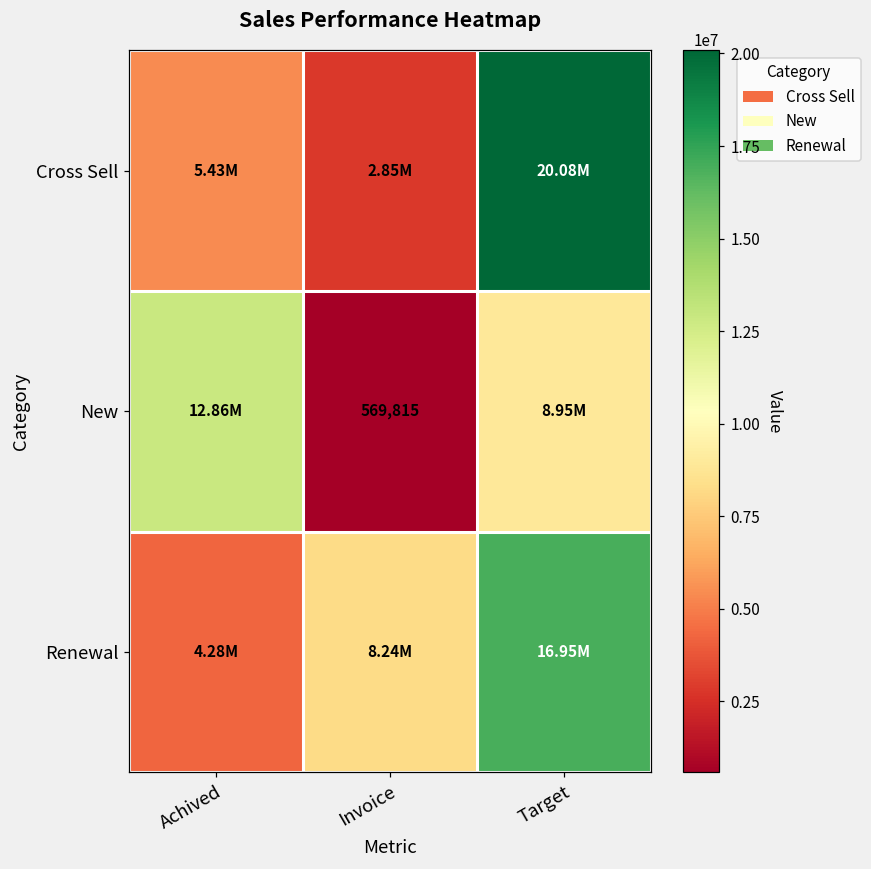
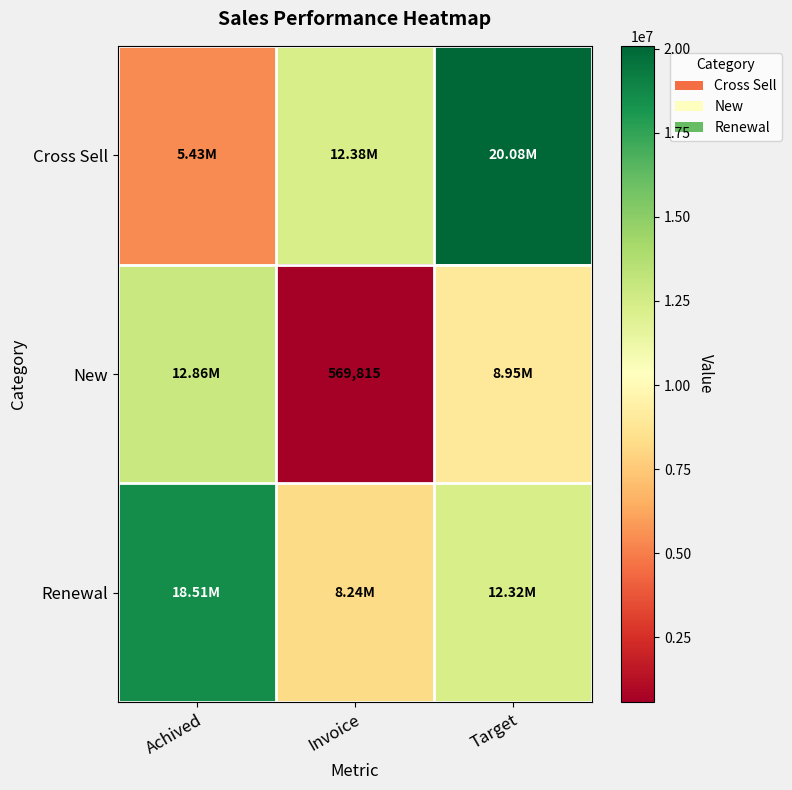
  {
    "Cross Sell": {
      "Achived": "5.43M",
-     "Invoice": "2.85M",
+     "Invoice": "12.38M",
      "Target": "20.08M"
    },
    "New": {
      "Achived": "12.86M",
      "Invoice": "569,815",
      "Target": "8.95M"
    },
    "Renewal": {
-     "Achived": "4.28M",
+     "Achived": "18.51M",
      "Invoice": "8.24M",
-     "Target": "16.95M"
+     "Target": "12.32M"
    }
  }
